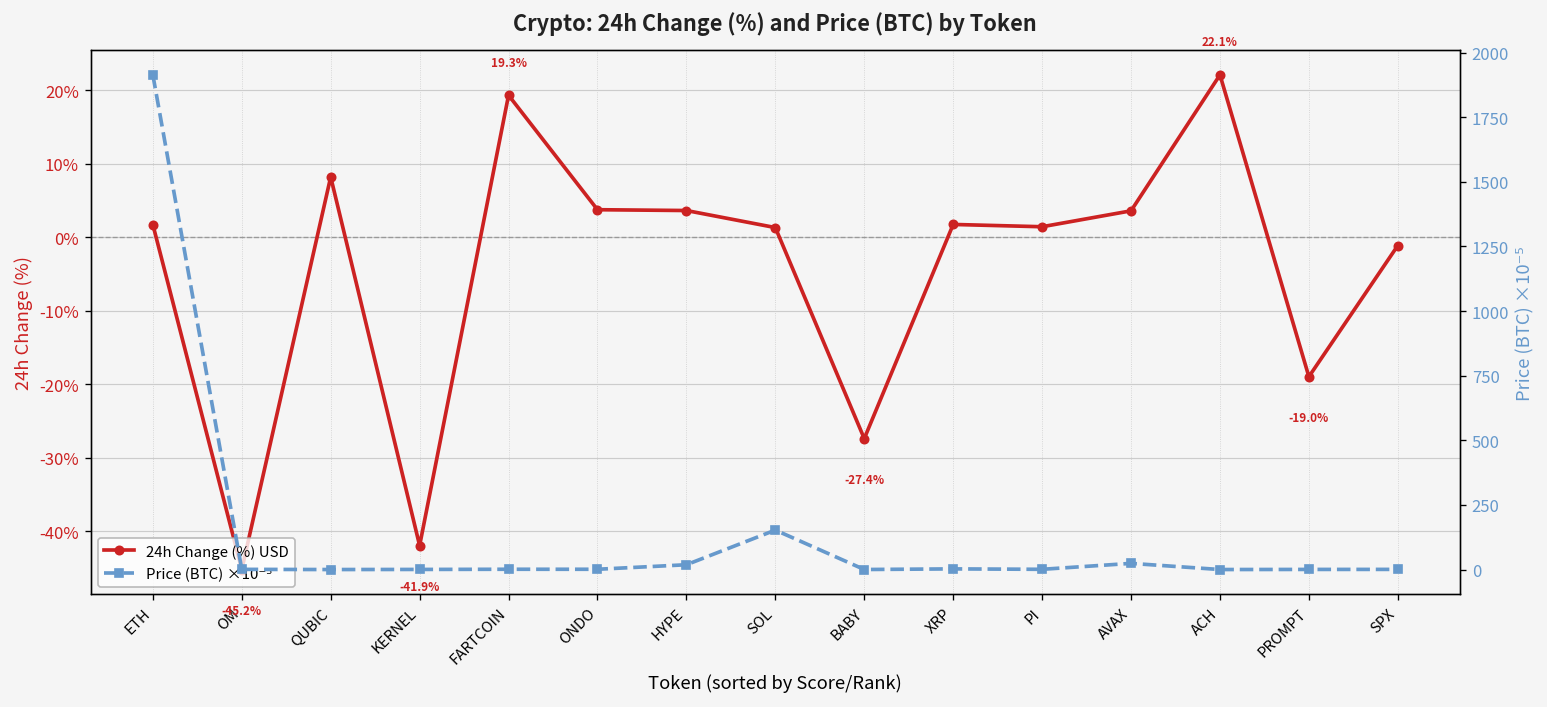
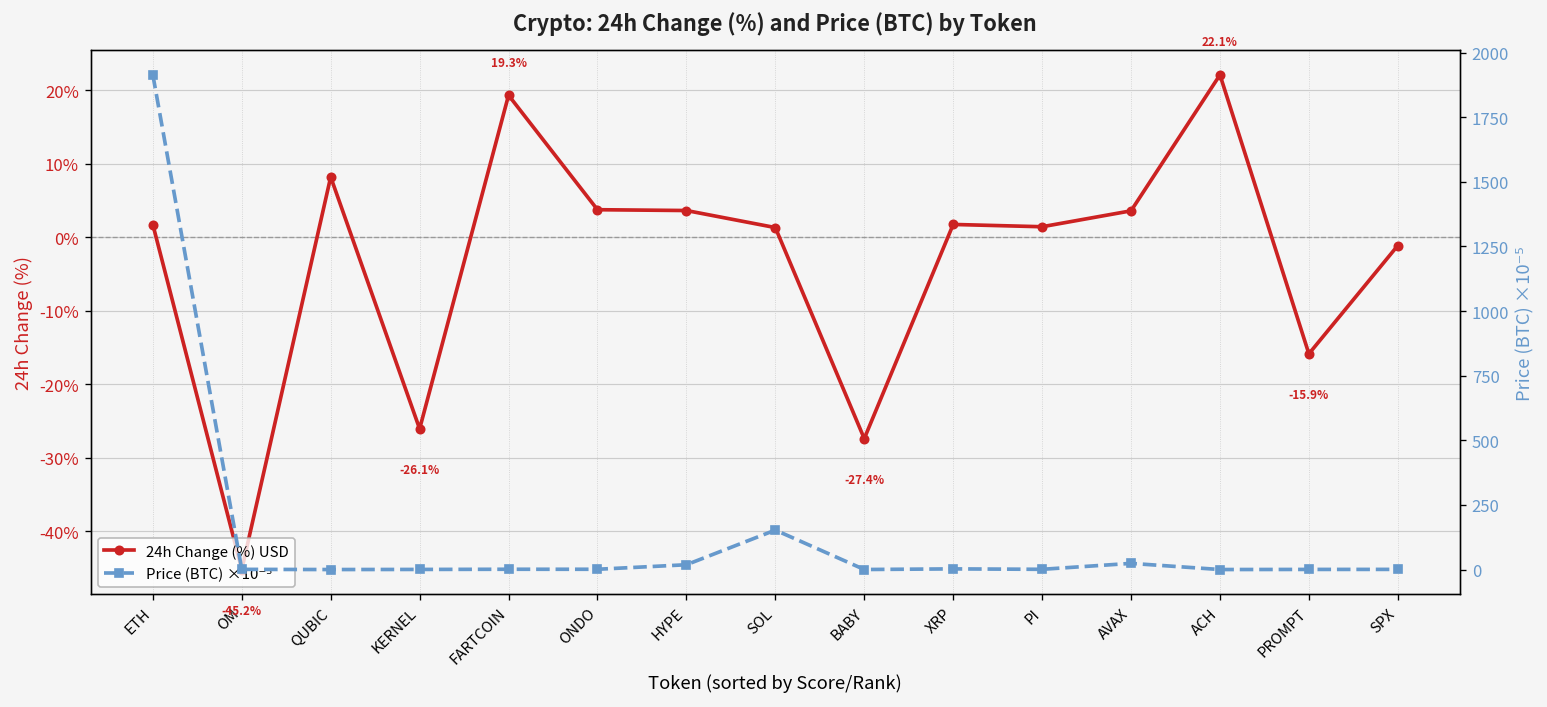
  {
    "24h Change (%) USD": {
-     "KERNEL": "-41.9%",
+     "KERNEL": "-26.1%",
      "FARTCOIN": "19.3%",
      "ACH": "22.1%",
-     "PROMPT": "-19.0%"
+     "PROMPT": "-15.9%"
    }
  }
